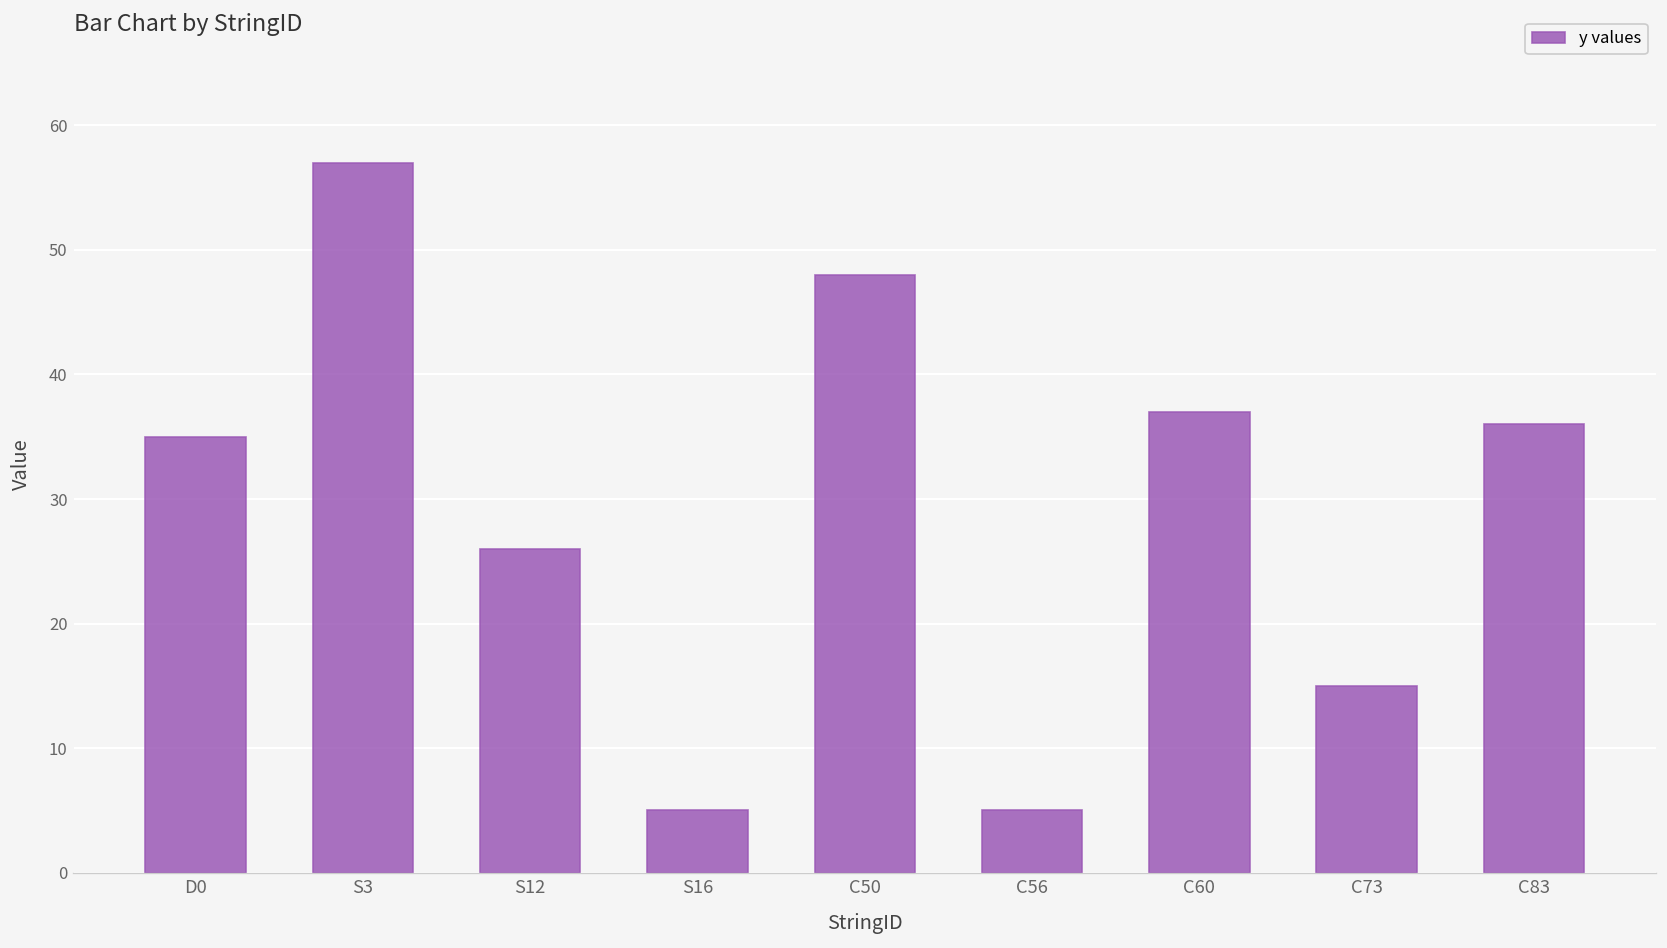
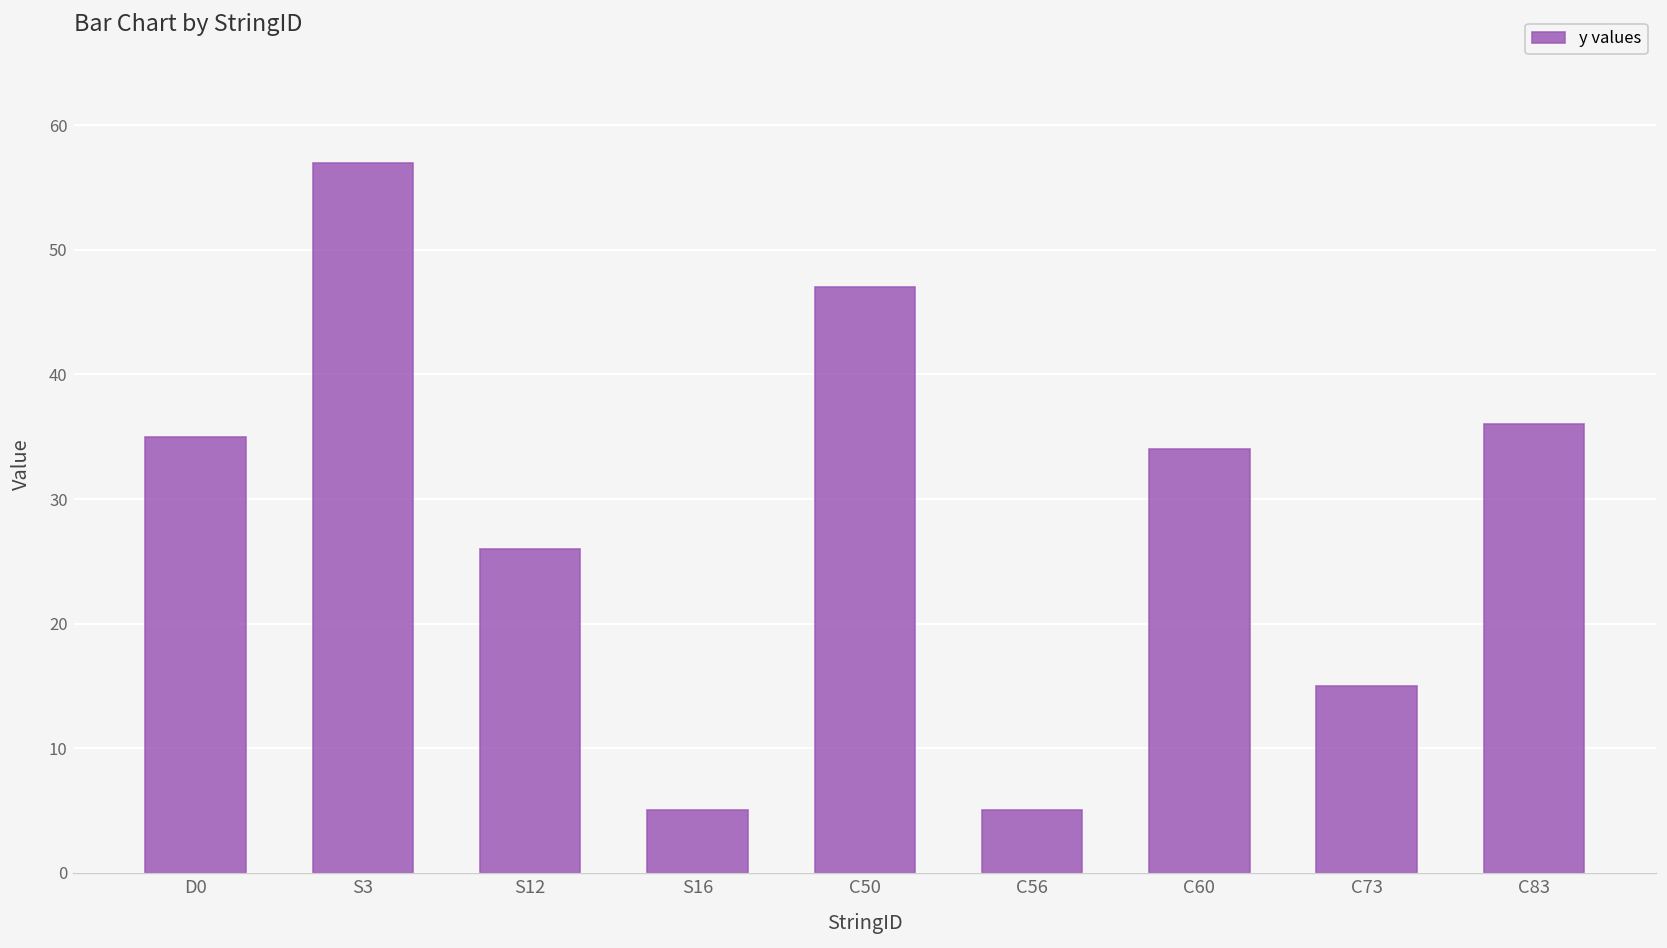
  {
    "D0": 35,
    "S3": 57,
    "S12": 26,
    "S16": 5,
-   "C50": 48,
+   "C50": 47,
    "C56": 5,
-   "C60": 37,
+   "C60": 34,
    "C73": 15,
    "C83": 36
  }
